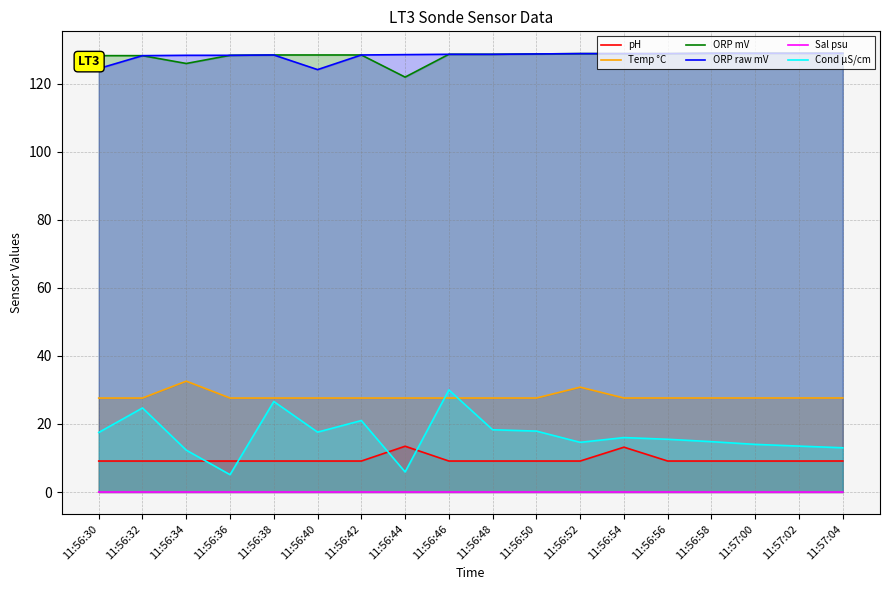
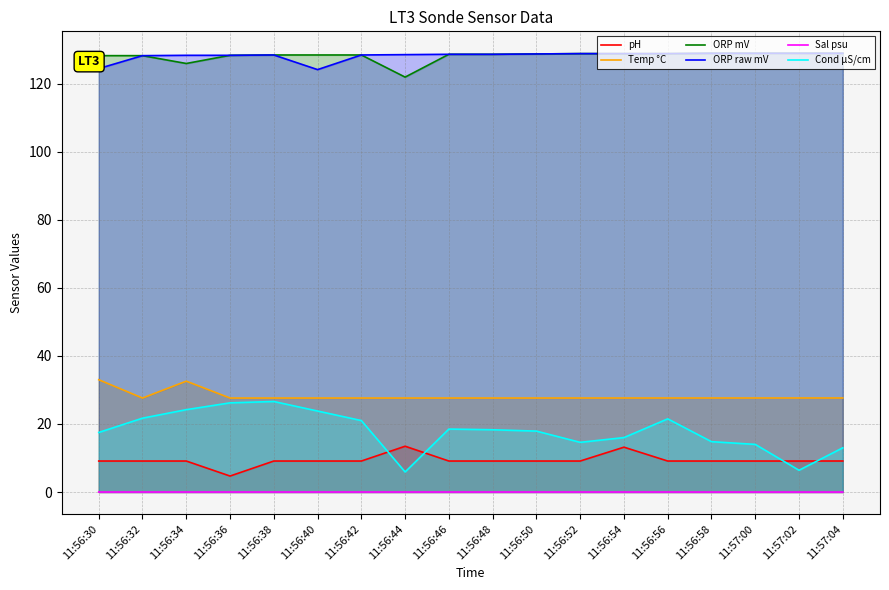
  {
    "pH": {
      "11:56:30": 9,
      "11:56:32": 9,
      "11:56:34": 9,
-     "11:56:36": 9,
+     "11:56:36": 5,
      "11:56:38": 9,
      "11:56:40": 9,
      "11:56:42": 9,
      "11:56:44": 13,
      "11:56:46": 9,
      "11:56:48": 9,
      "11:56:50": 9,
      "11:56:52": 9,
      "11:56:54": 13,
      "11:56:56": 9,
      "11:56:58": 9,
      "11:57:00": 9,
      "11:57:02": 9,
      "11:57:04": 9
    },
    "Temp °C": {
-     "11:56:30": 28,
+     "11:56:30": 33,
      "11:56:32": 28,
      "11:56:34": 33,
      "11:56:36": 28,
      "11:56:38": 28,
      "11:56:40": 28,
      "11:56:42": 28,
      "11:56:44": 28,
      "11:56:46": 28,
      "11:56:48": 28,
      "11:56:50": 28,
-     "11:56:52": 31,
+     "11:56:52": 28,
      "11:56:54": 28,
      "11:56:56": 28,
      "11:56:58": 28,
      "11:57:00": 28,
      "11:57:02": 28,
      "11:57:04": 28
    },
    "ORP mV": {
      "11:56:34": 126,
      "11:56:40": 128,
      "11:56:44": 122
    },
    "ORP raw mV": {
      "11:56:34": 128,
      "11:56:40": 124,
      "11:56:44": 129
    },
    "Sal psu": {
      "11:56:30": 0,
      "11:56:32": 0,
      "11:56:34": 0,
      "11:56:36": 0,
      "11:56:38": 0,
      "11:56:40": 0,
      "11:56:42": 0,
      "11:56:44": 0,
      "11:56:46": 0,
      "11:56:48": 0,
      "11:56:50": 0,
      "11:56:52": 0,
      "11:56:54": 0,
      "11:56:56": 0,
      "11:56:58": 0,
      "11:57:00": 0,
      "11:57:02": 0,
      "11:57:04": 0
    },
    "Cond µS/cm": {
      "11:56:30": 18,
-     "11:56:32": 25,
-     "11:56:34": 12,
-     "11:56:36": 5,
+     "11:56:32": 22,
+     "11:56:34": 24,
+     "11:56:36": 26,
      "11:56:38": 27,
-     "11:56:40": 18,
+     "11:56:40": 24,
      "11:56:42": 21,
      "11:56:44": 6,
-     "11:56:46": 30,
+     "11:56:46": 19,
      "11:56:48": 18,
      "11:56:50": 18,
      "11:56:52": 15,
      "11:56:54": 16,
-     "11:56:56": 16,
+     "11:56:56": 22,
      "11:56:58": 15,
      "11:57:00": 14,
-     "11:57:02": 14,
+     "11:57:02": 6,
      "11:57:04": 13
    }
  }
